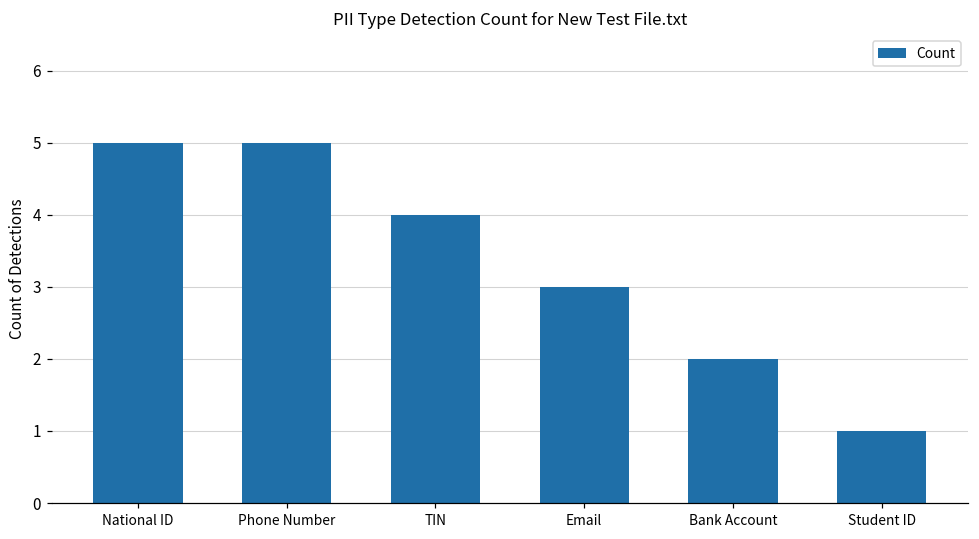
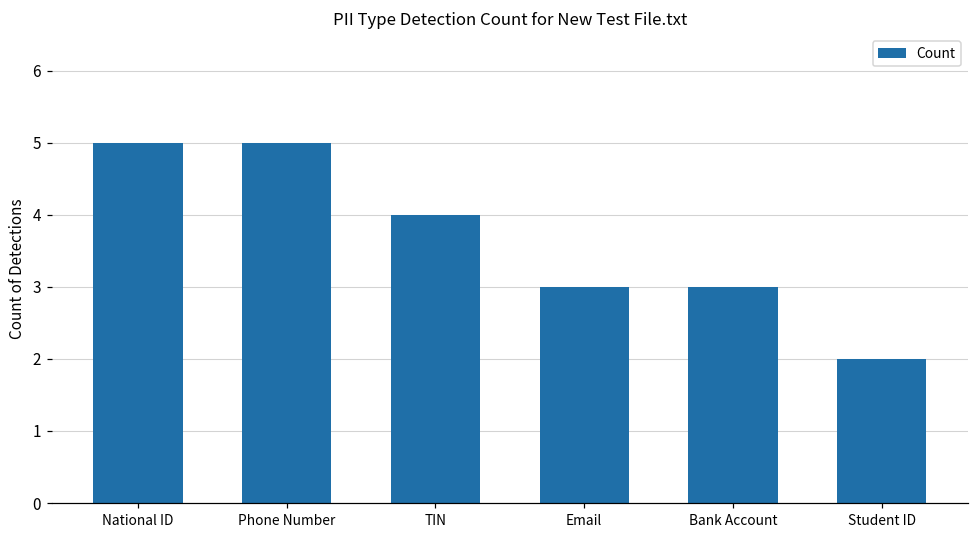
  {
    "National ID": 5,
    "Phone Number": 5,
    "TIN": 4,
    "Email": 3,
-   "Bank Account": 2,
-   "Student ID": 1
+   "Bank Account": 3,
+   "Student ID": 2
  }
